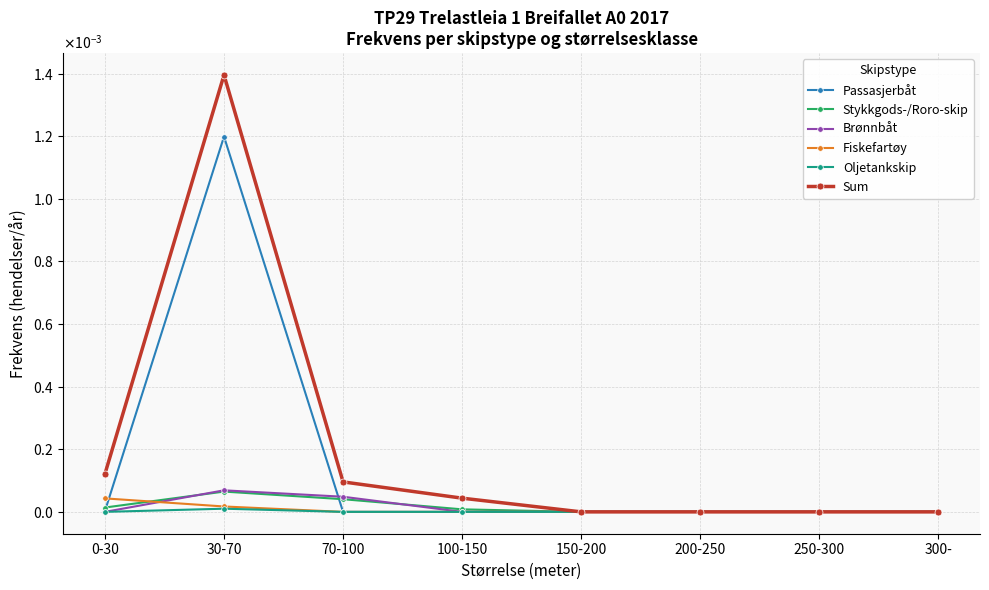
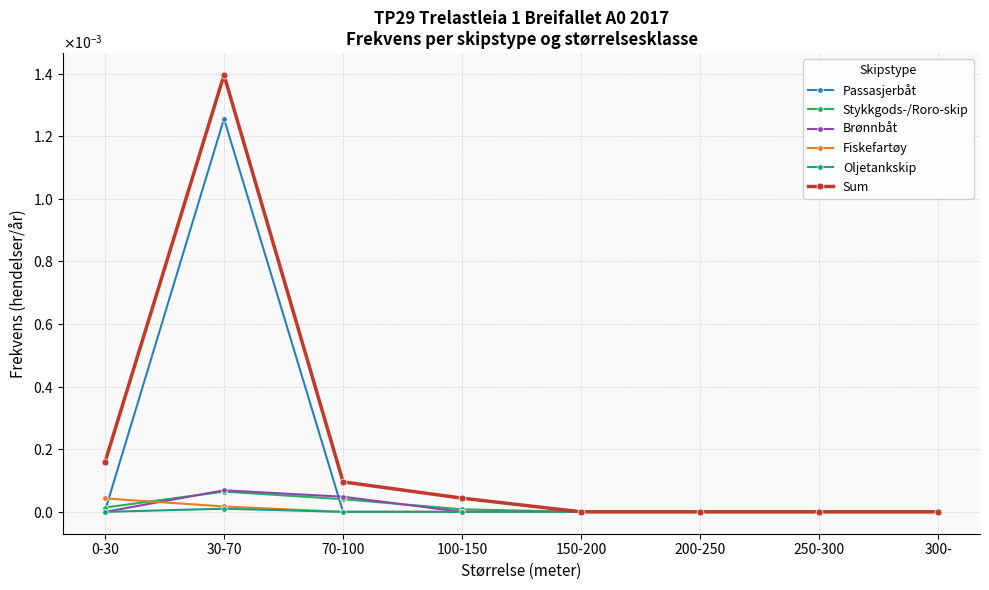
  {
    "Passasjerbåt": {
-     "30-70": 0.00120
+     "30-70": 0.00126
    },
    "Fiskefartøy": {
      "0-30": 0.00004
    },
    "Sum": {
-     "0-30": 0.00012,
+     "0-30": 0.00016,
      "30-70": 0.00140,
      "70-100": 0.00010,
      "100-150": 0.00004
    }
  }
